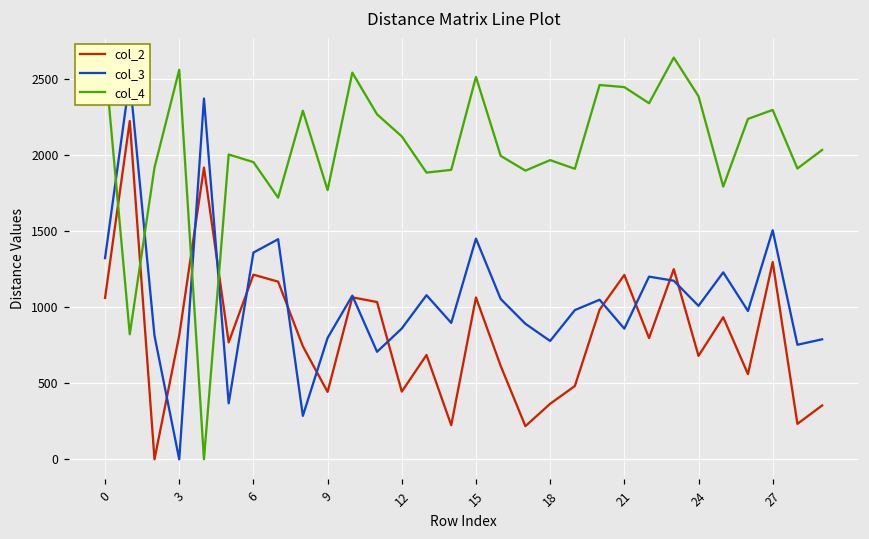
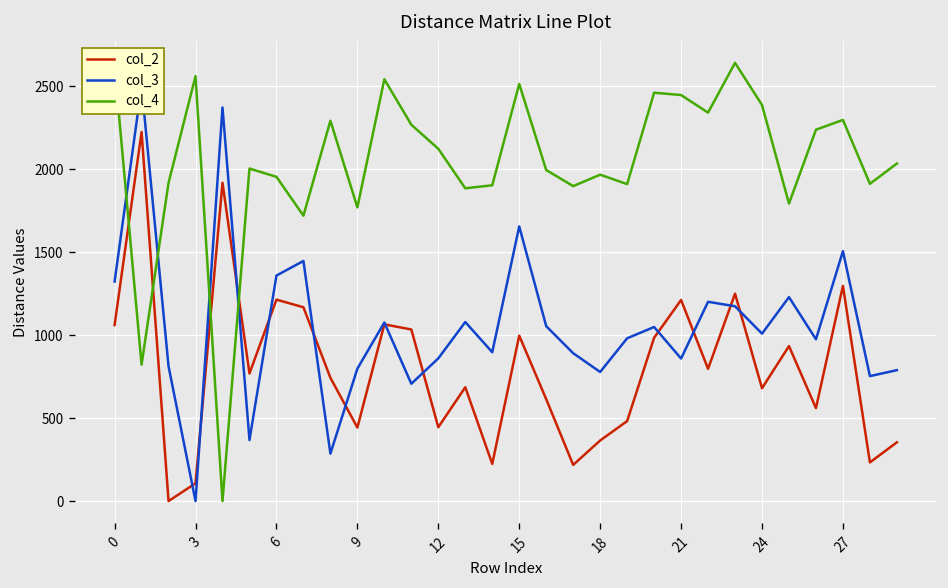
  {
    "col_2": {
      "0": 1060,
-     "3": 820,
+     "3": 110,
      "6": 1210,
      "9": 440,
      "12": 450,
-     "15": 1060,
+     "15": 1000,
      "18": 370,
      "21": 1210,
      "24": 680,
      "27": 1300
    },
    "col_3": {
      "0": 1320,
      "3": 0,
      "6": 1360,
      "9": 800,
      "12": 860,
-     "15": 1450,
+     "15": 1660,
      "18": 780,
      "21": 860,
      "24": 1010,
      "27": 1510
    },
    "col_4": {
      "3": 2560,
      "6": 1950,
      "9": 1770,
      "12": 2120,
      "15": 2510,
      "18": 1970,
      "21": 2450,
      "24": 2390,
      "27": 2300
    }
  }
